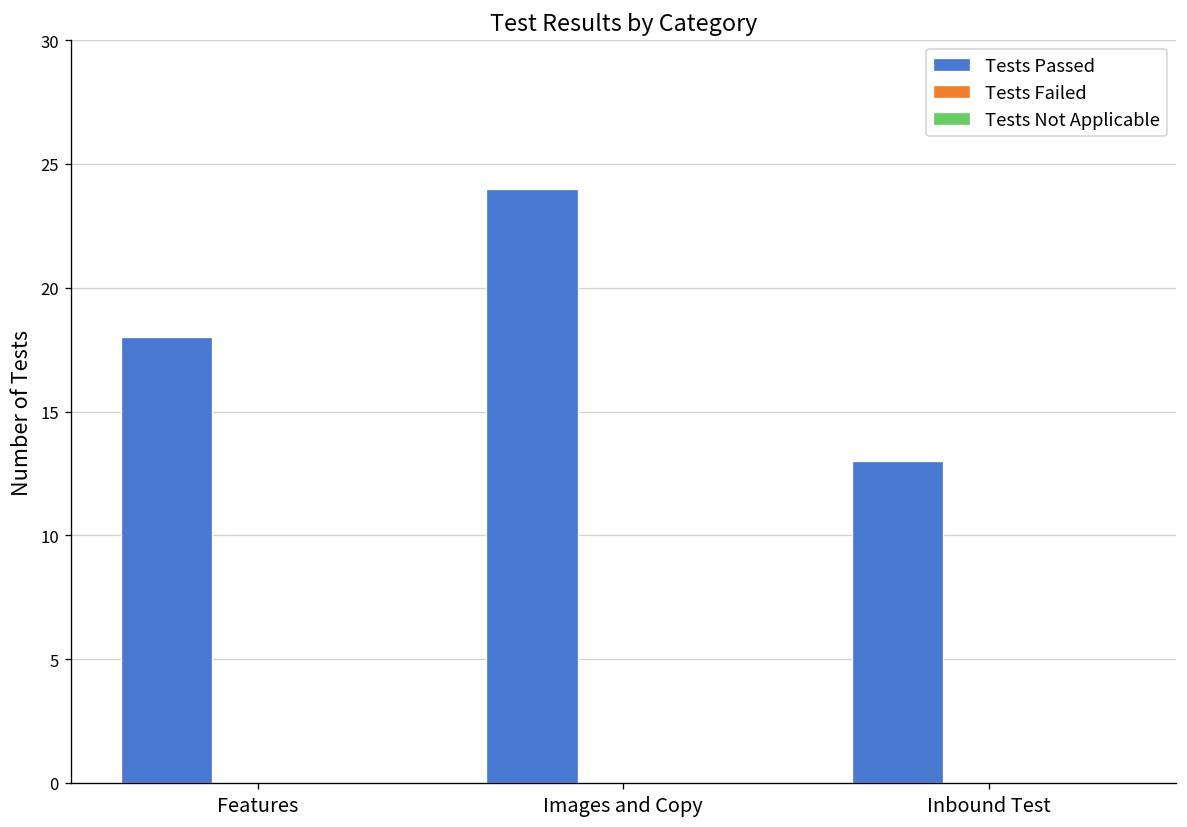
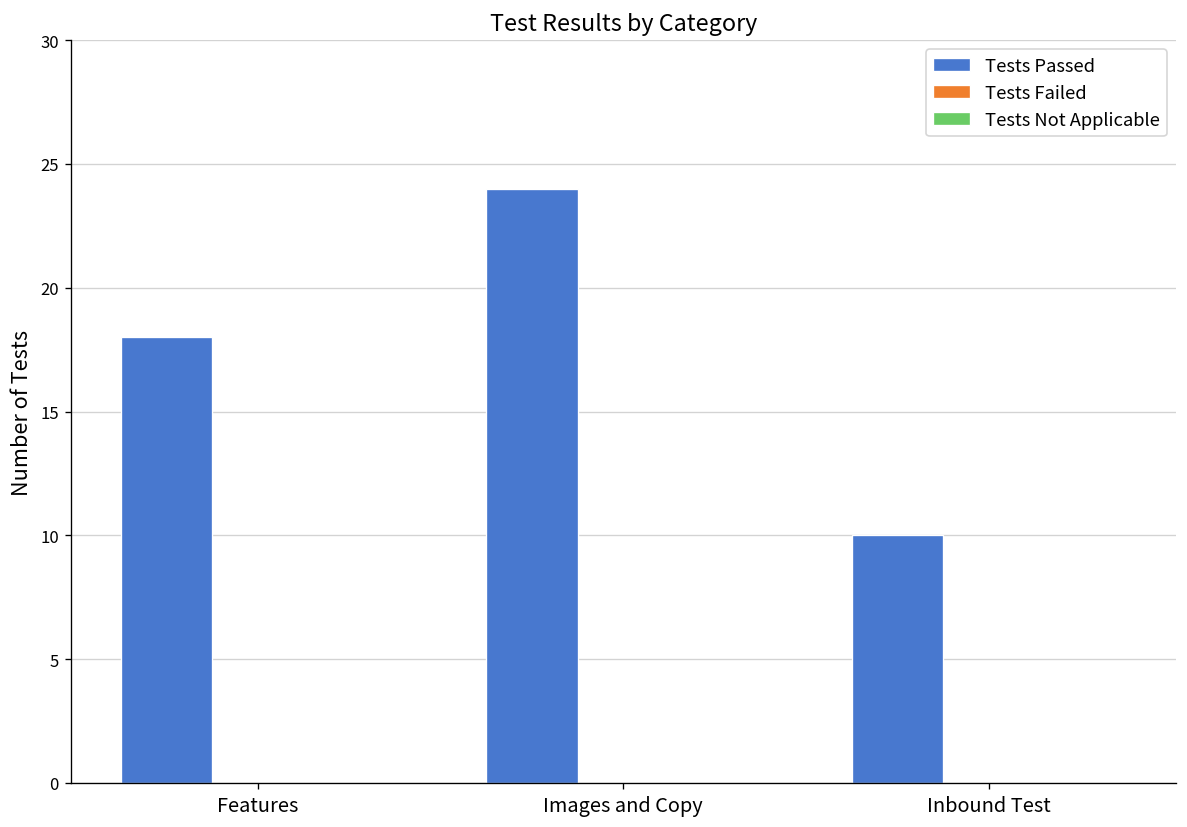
  {
    "Tests Passed": {
      "Features": 18,
      "Images and Copy": 24,
-     "Inbound Test": 13
+     "Inbound Test": 10
    },
    "Tests Failed": {
      "Features": 0,
      "Images and Copy": 0,
      "Inbound Test": 0
    },
    "Tests Not Applicable": {
      "Features": 0,
      "Images and Copy": 0,
      "Inbound Test": 0
    }
  }
